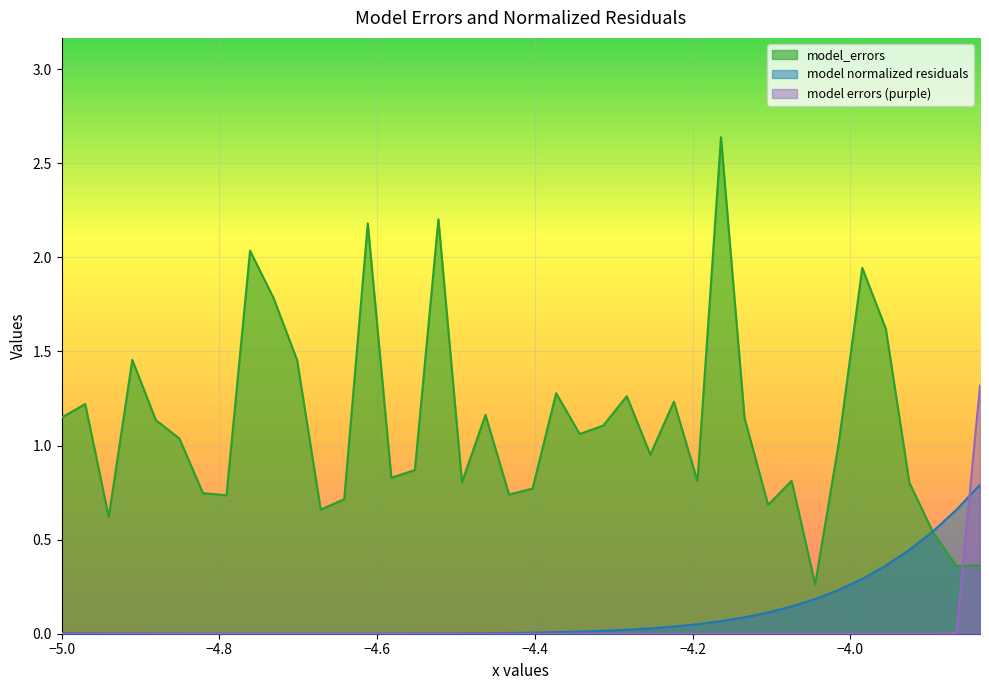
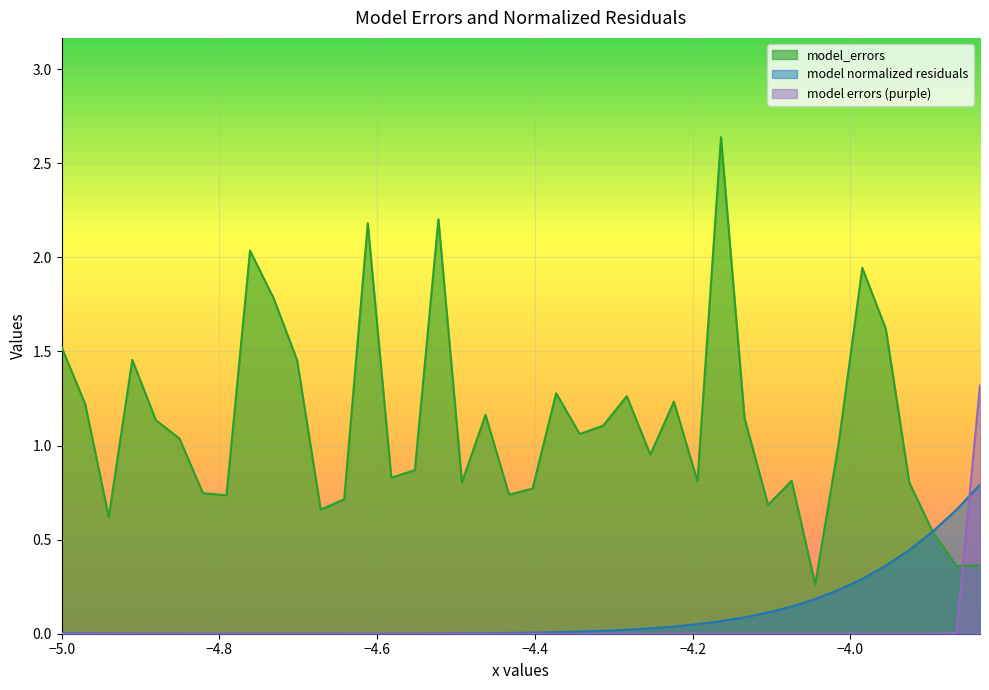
  {
    "model_errors": {
-     "−5.0": 1.15
+     "−5.0": 1.52
    }
  }
